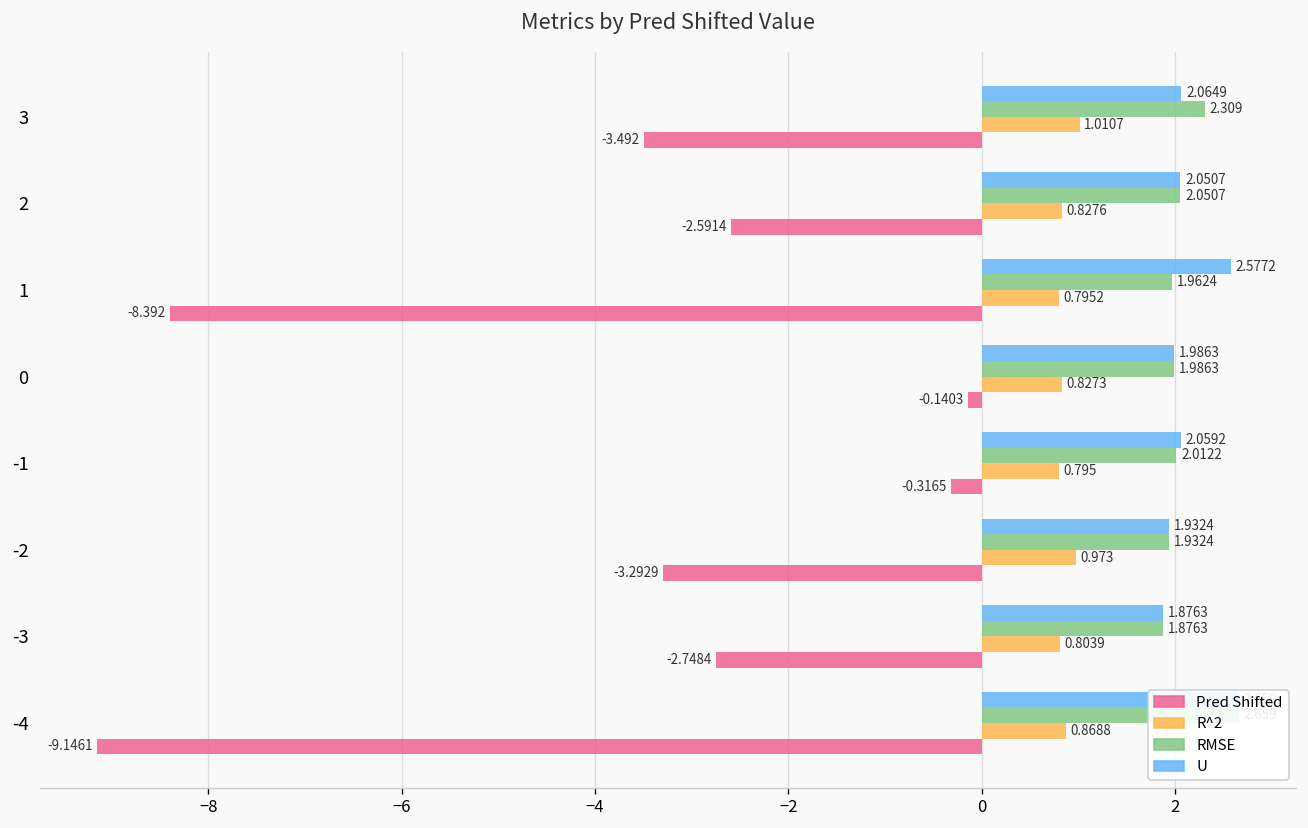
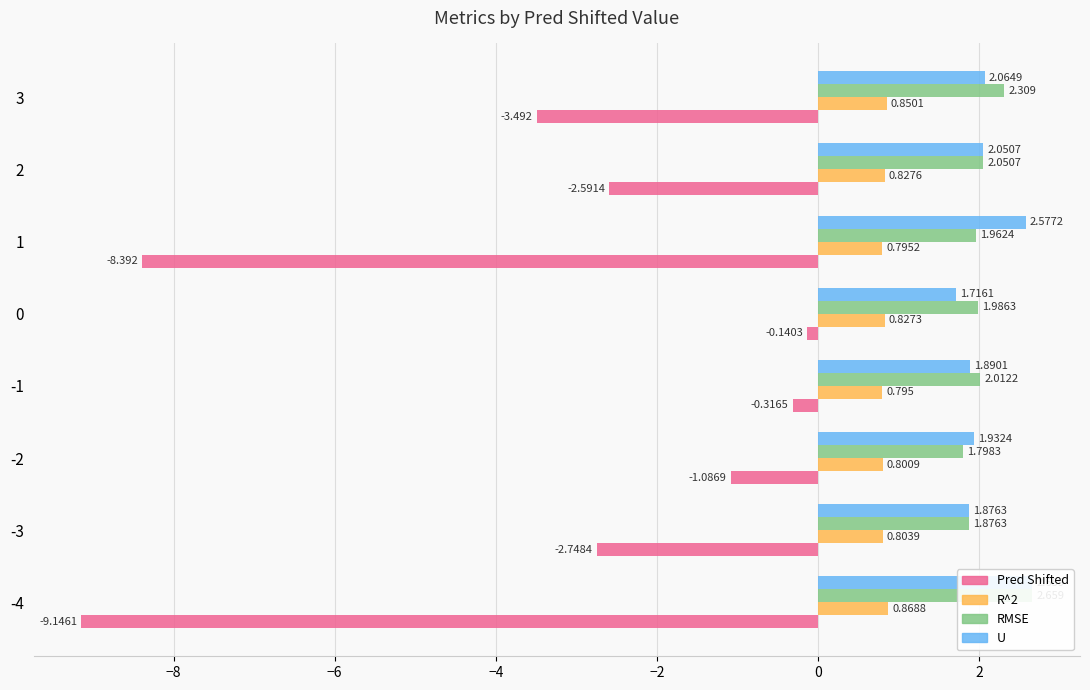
  {
    "Pred Shifted": {
      "3": -3.492,
      "2": -2.5914,
      "1": -8.392,
      "0": -0.1403,
      "-1": -0.3165,
-     "-2": -3.2929,
+     "-2": -1.0869,
      "-3": -2.7484,
      "-4": -9.1461
    },
    "R^2": {
-     "3": 1.0107,
+     "3": 0.8501,
      "2": 0.8276,
      "1": 0.7952,
      "0": 0.8273,
      "-1": 0.795,
-     "-2": 0.973,
+     "-2": 0.8009,
      "-3": 0.8039,
      "-4": 0.8688
    },
    "RMSE": {
      "3": 2.309,
      "2": 2.0507,
      "1": 1.9624,
      "0": 1.9863,
      "-1": 2.0122,
-     "-2": 1.9324,
+     "-2": 1.7983,
      "-3": 1.8763
    },
    "U": {
      "3": 2.0649,
      "2": 2.0507,
      "1": 2.5772,
-     "0": 1.9863,
-     "-1": 2.0592,
+     "0": 1.7161,
+     "-1": 1.8901,
      "-2": 1.9324,
      "-3": 1.8763
    }
  }
